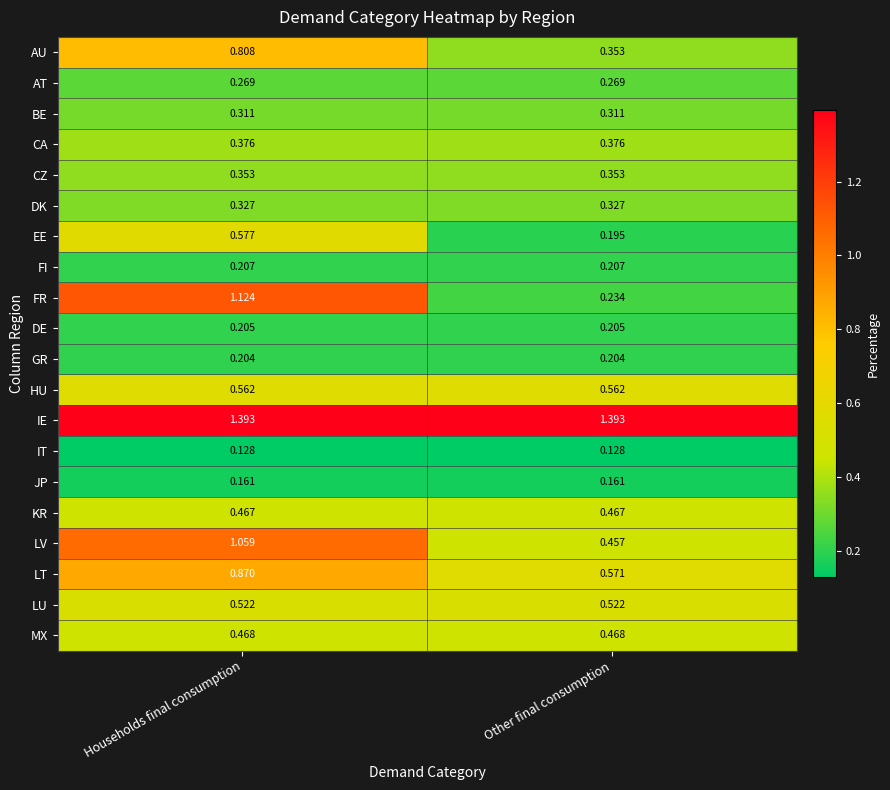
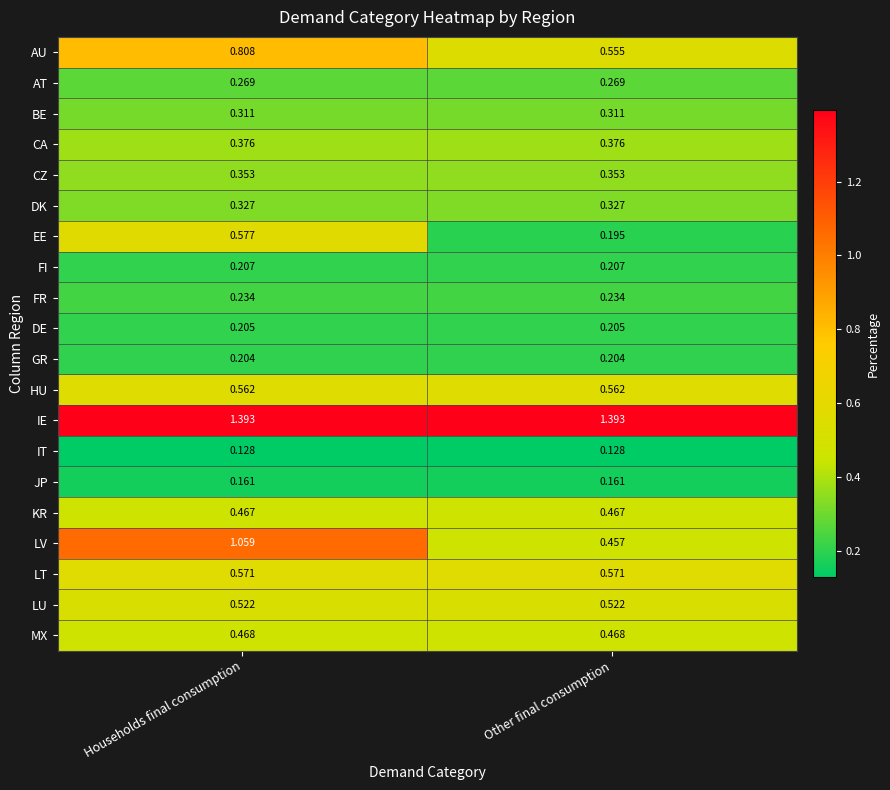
  {
    "AU": {
      "Households final consumption": 0.808,
-     "Other final consumption": 0.353
+     "Other final consumption": 0.555
    },
    "AT": {
      "Households final consumption": 0.269,
      "Other final consumption": 0.269
    },
    "BE": {
      "Households final consumption": 0.311,
      "Other final consumption": 0.311
    },
    "CA": {
      "Households final consumption": 0.376,
      "Other final consumption": 0.376
    },
    "CZ": {
      "Households final consumption": 0.353,
      "Other final consumption": 0.353
    },
    "DK": {
      "Households final consumption": 0.327,
      "Other final consumption": 0.327
    },
    "EE": {
      "Households final consumption": 0.577,
      "Other final consumption": 0.195
    },
    "FI": {
      "Households final consumption": 0.207,
      "Other final consumption": 0.207
    },
    "FR": {
-     "Households final consumption": 1.124,
+     "Households final consumption": 0.234,
      "Other final consumption": 0.234
    },
    "DE": {
      "Households final consumption": 0.205,
      "Other final consumption": 0.205
    },
    "GR": {
      "Households final consumption": 0.204,
      "Other final consumption": 0.204
    },
    "HU": {
      "Households final consumption": 0.562,
      "Other final consumption": 0.562
    },
    "IE": {
      "Households final consumption": 1.393,
      "Other final consumption": 1.393
    },
    "IT": {
      "Households final consumption": 0.128,
      "Other final consumption": 0.128
    },
    "JP": {
      "Households final consumption": 0.161,
      "Other final consumption": 0.161
    },
    "KR": {
      "Households final consumption": 0.467,
      "Other final consumption": 0.467
    },
    "LV": {
      "Households final consumption": 1.059,
      "Other final consumption": 0.457
    },
    "LT": {
-     "Households final consumption": 0.870,
+     "Households final consumption": 0.571,
      "Other final consumption": 0.571
    },
    "LU": {
      "Households final consumption": 0.522,
      "Other final consumption": 0.522
    },
    "MX": {
      "Households final consumption": 0.468,
      "Other final consumption": 0.468
    }
  }
